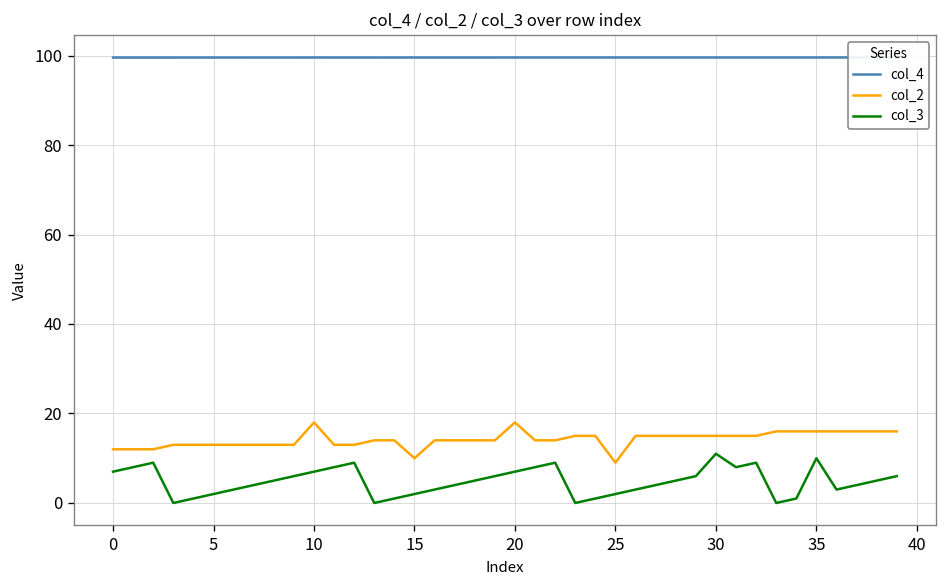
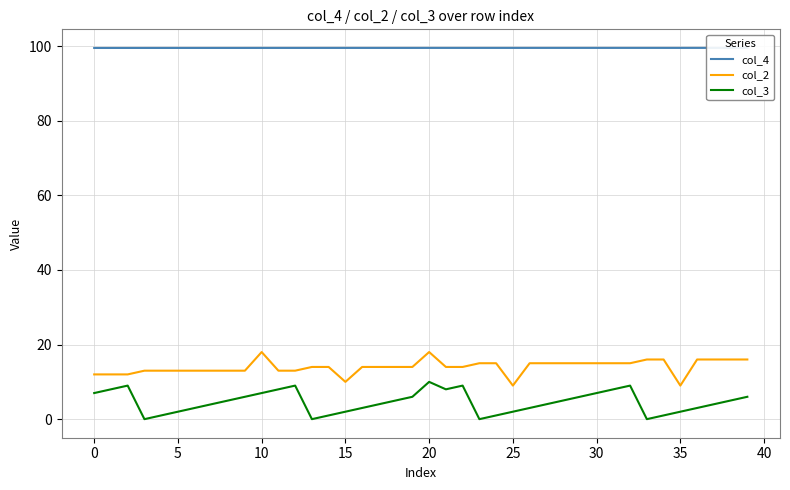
  {
    "col_4": {
      "0": 100,
      "5": 100,
      "10": 100,
      "15": 100,
      "20": 100,
      "25": 100,
      "30": 100,
      "35": 100
    },
    "col_2": {
      "0": 12,
      "5": 13,
      "10": 18,
      "15": 10,
      "20": 18,
      "25": 9,
      "30": 15,
-     "35": 16
+     "35": 9
    },
    "col_3": {
      "0": 7,
      "5": 2,
      "10": 7,
      "15": 2,
-     "20": 7,
+     "20": 10,
      "25": 2,
-     "30": 11,
-     "35": 10
+     "30": 7,
+     "35": 2
    }
  }
